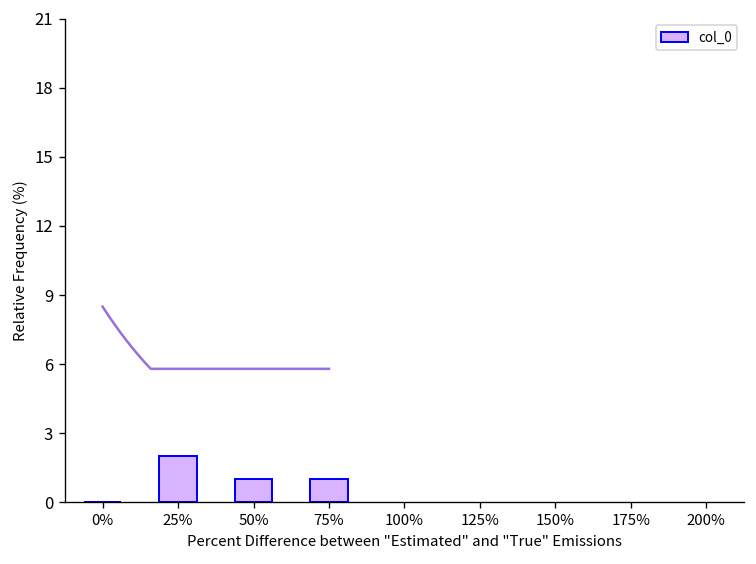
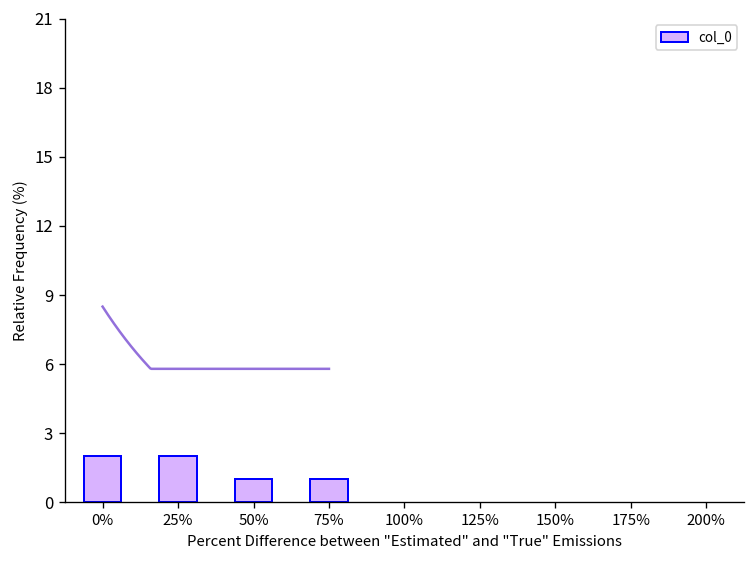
  {
    "col_0": {
-     "0%": 0,
+     "0%": 2,
      "25%": 2,
      "50%": 1,
      "75%": 1
    }
  }
